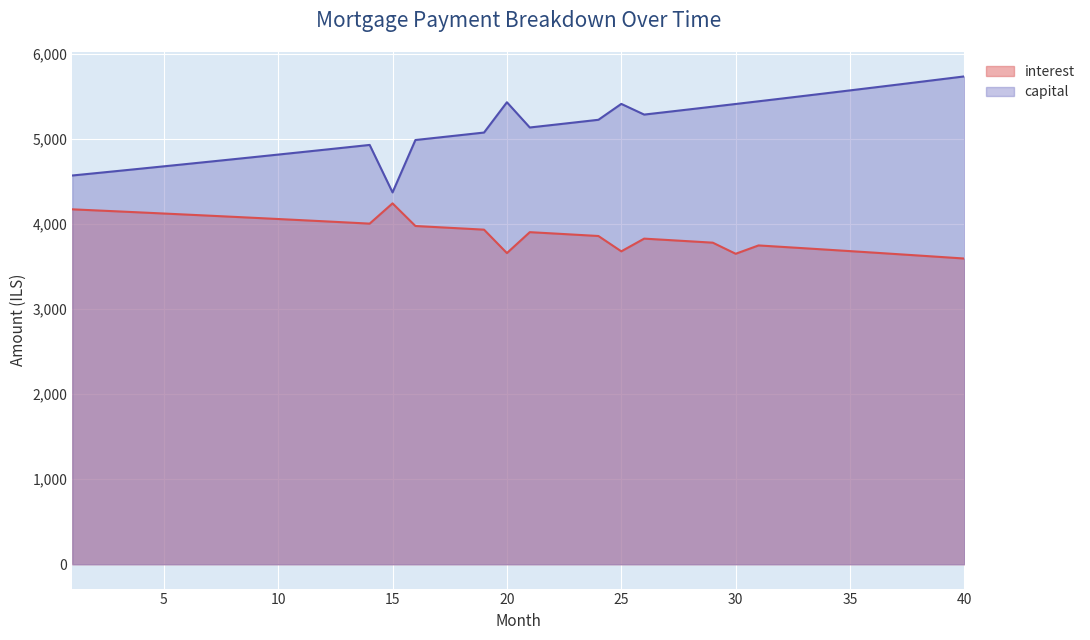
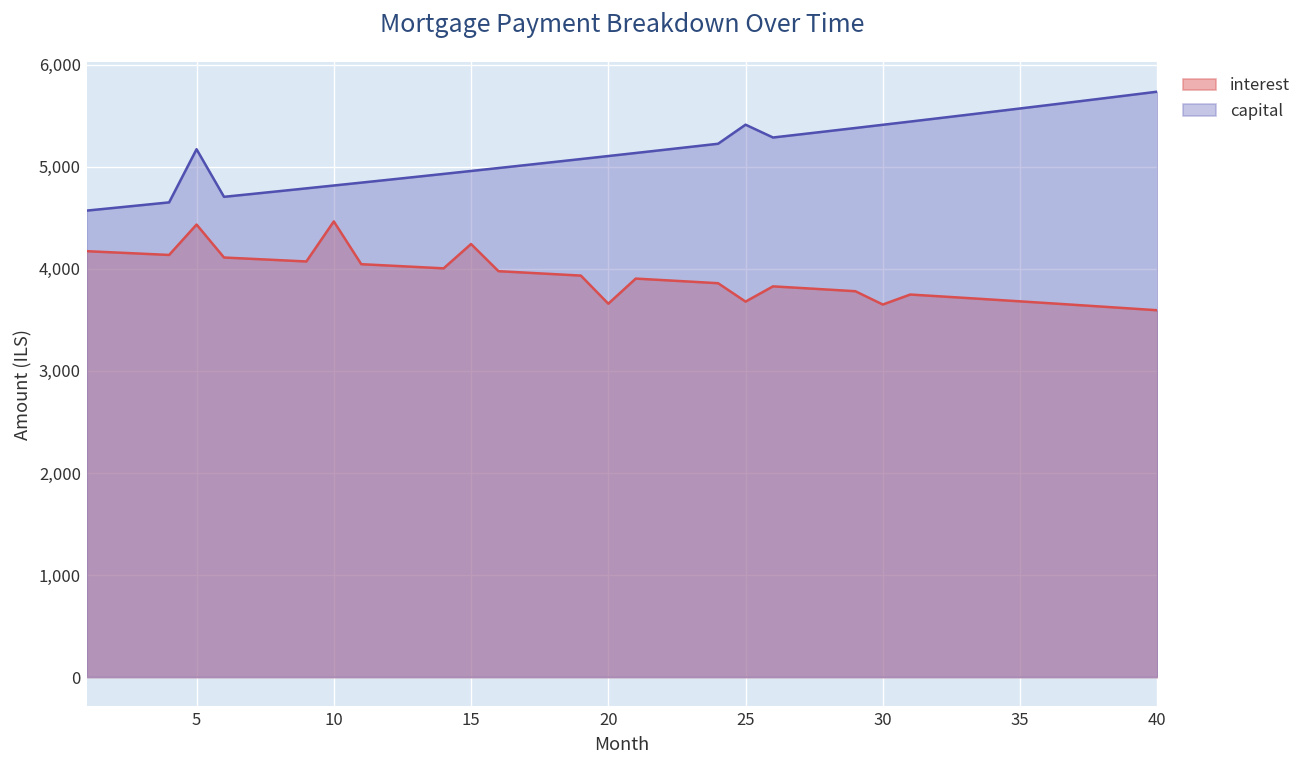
  {
    "interest": {
-     "5": "4,100",
-     "10": "4,100",
+     "5": "4,400",
+     "10": "4,500",
      "15": "4,200",
      "20": "3,700",
      "25": "3,700",
      "30": "3,700",
      "35": "3,700",
      "40": "3,600"
    },
    "capital": {
-     "5": "4,700",
+     "5": "5,200",
      "10": "4,800",
-     "15": "4,400",
-     "20": "5,400",
+     "15": "5,000",
+     "20": "5,100",
      "25": "5,400",
      "30": "5,400",
      "35": "5,600",
      "40": "5,700"
    }
  }
